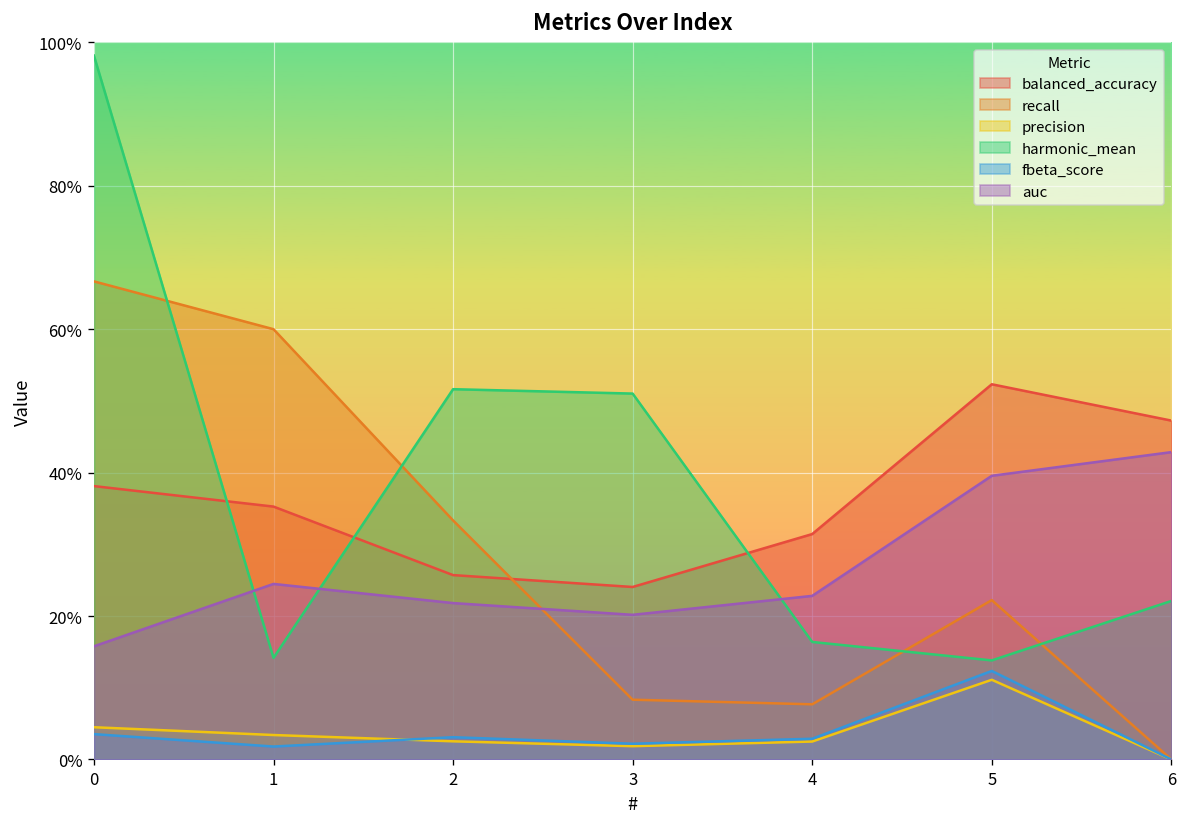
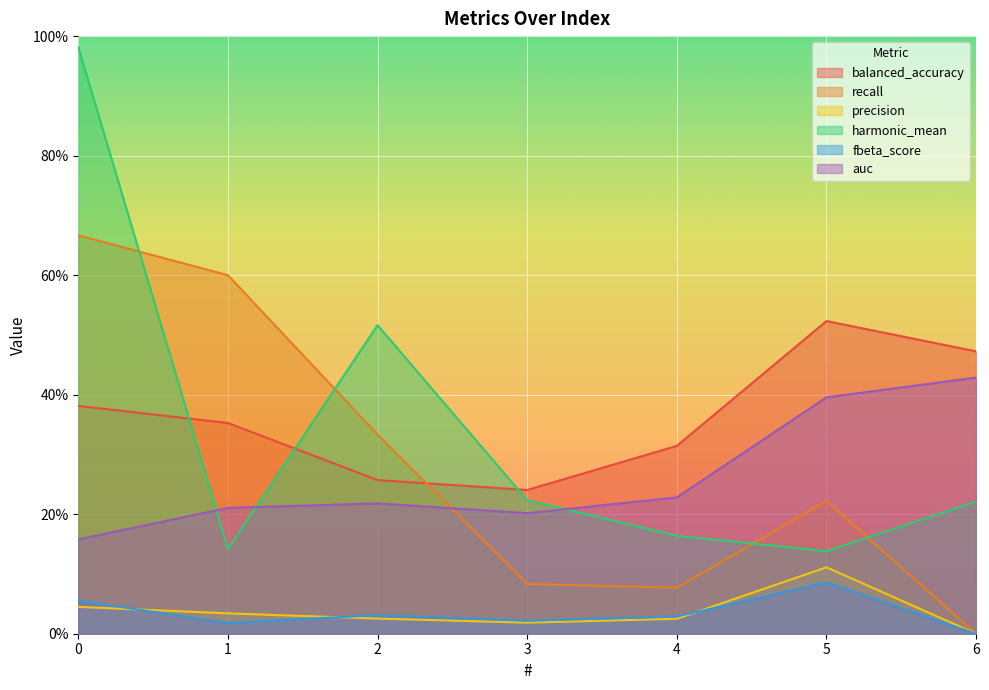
  {
    "harmonic_mean": {
      "0": "98%",
      "1": "14%",
      "2": "52%",
-     "3": "51%",
+     "3": "22%",
      "4": "16%",
      "5": "14%",
      "6": "22%"
    },
    "fbeta_score": {
-     "0": "4%",
+     "0": "6%",
      "1": "2%",
      "2": "3%",
-     "5": "12%"
+     "5": "9%"
    },
    "auc": {
      "0": "16%",
-     "1": "24%",
+     "1": "21%",
      "2": "22%",
      "3": "20%",
      "4": "23%",
      "5": "40%",
      "6": "43%"
    }
  }
